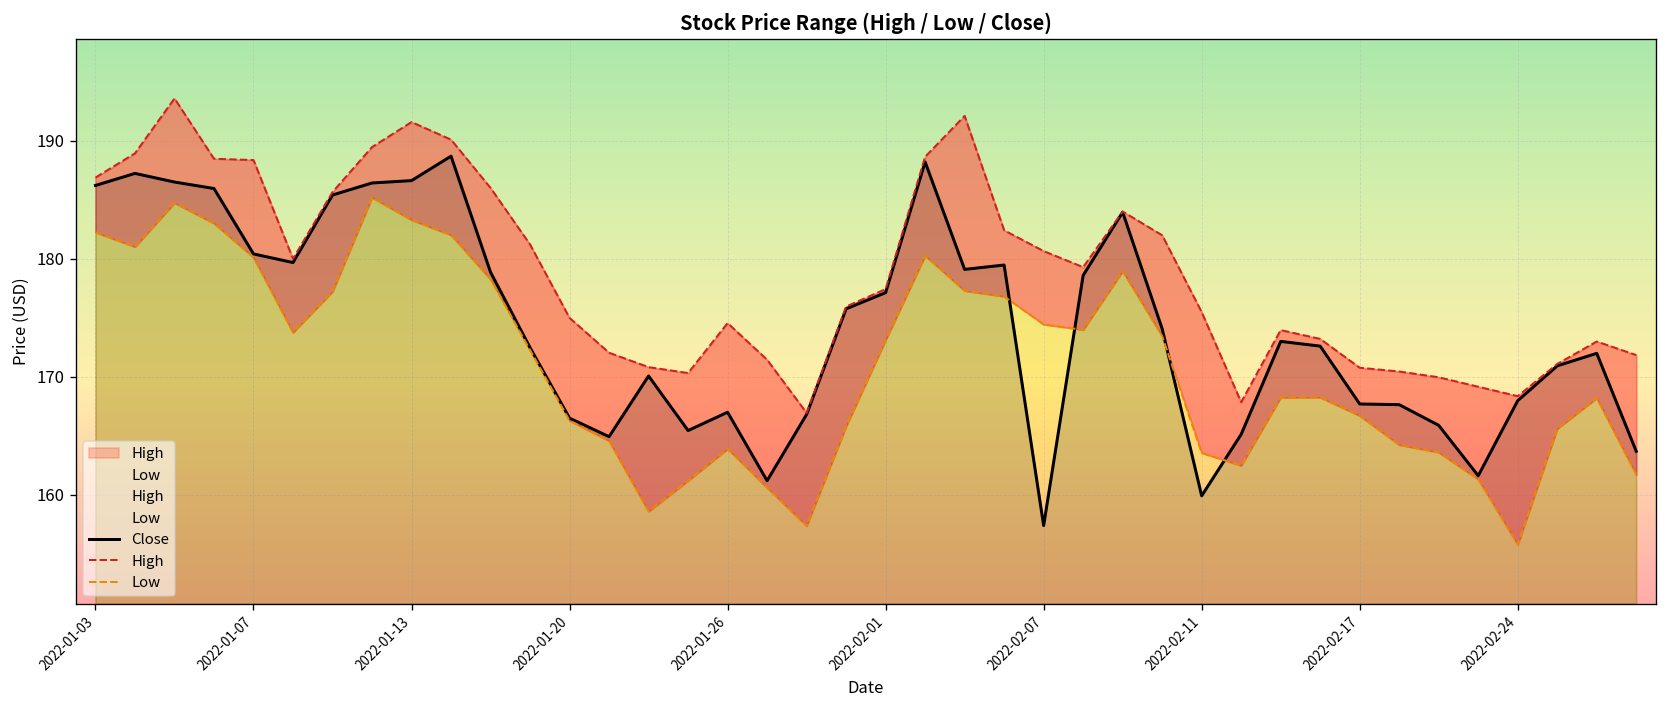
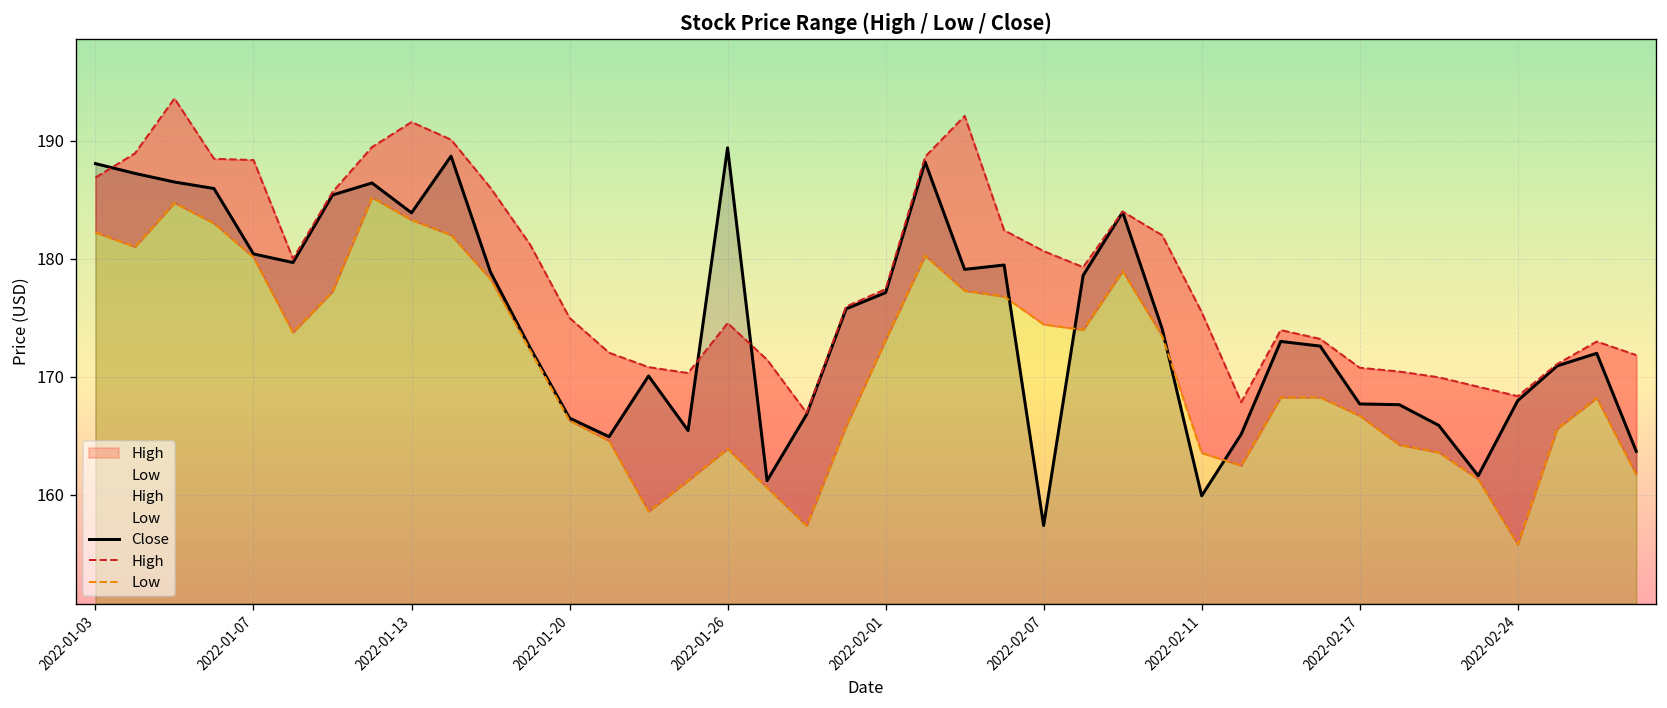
  {
    "Close": {
-     "2022-01-03": 186,
+     "2022-01-03": 188,
      "2022-01-07": 180,
-     "2022-01-13": 187,
-     "2022-01-26": 167,
+     "2022-01-13": 184,
+     "2022-01-26": 189,
      "2022-02-01": 177,
      "2022-02-07": 157,
      "2022-02-11": 160,
      "2022-02-17": 168,
      "2022-02-24": 168
    }
  }
